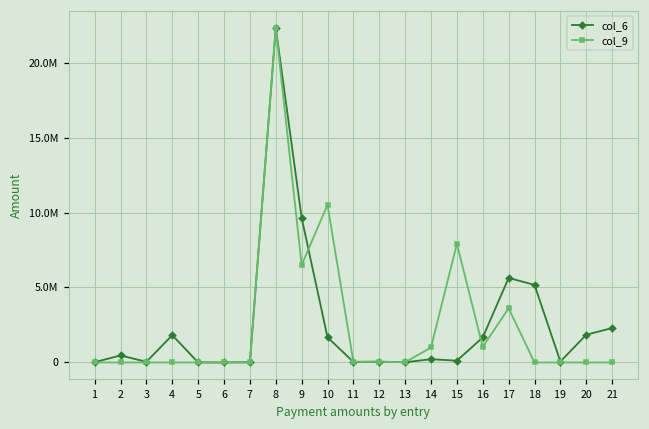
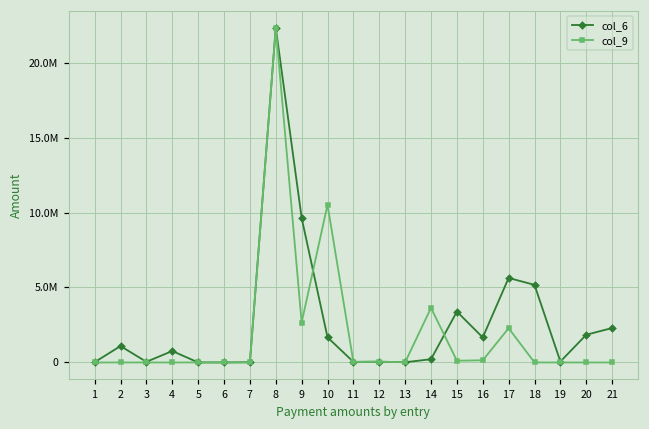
  {
    "col_6": {
-     "2": 500000,
-     "4": 1800000,
+     "2": 1100000,
+     "4": 800000,
      "9": 9600000,
      "10": 1700000,
      "14": 200000,
-     "15": 100000,
+     "15": 3400000,
      "16": 1700000,
      "17": 5600000,
      "18": 5200000,
      "20": 1800000,
      "21": 2300000
    },
    "col_9": {
      "2": 0,
      "4": 0,
-     "9": 6500000,
+     "9": 2700000,
      "10": 10500000,
-     "14": 1000000,
-     "15": 7900000,
-     "16": 1000000,
-     "17": 3600000,
+     "14": 3600000,
+     "15": 100000,
+     "16": 100000,
+     "17": 2300000,
      "18": 0,
      "20": 0,
      "21": 0
    }
  }
